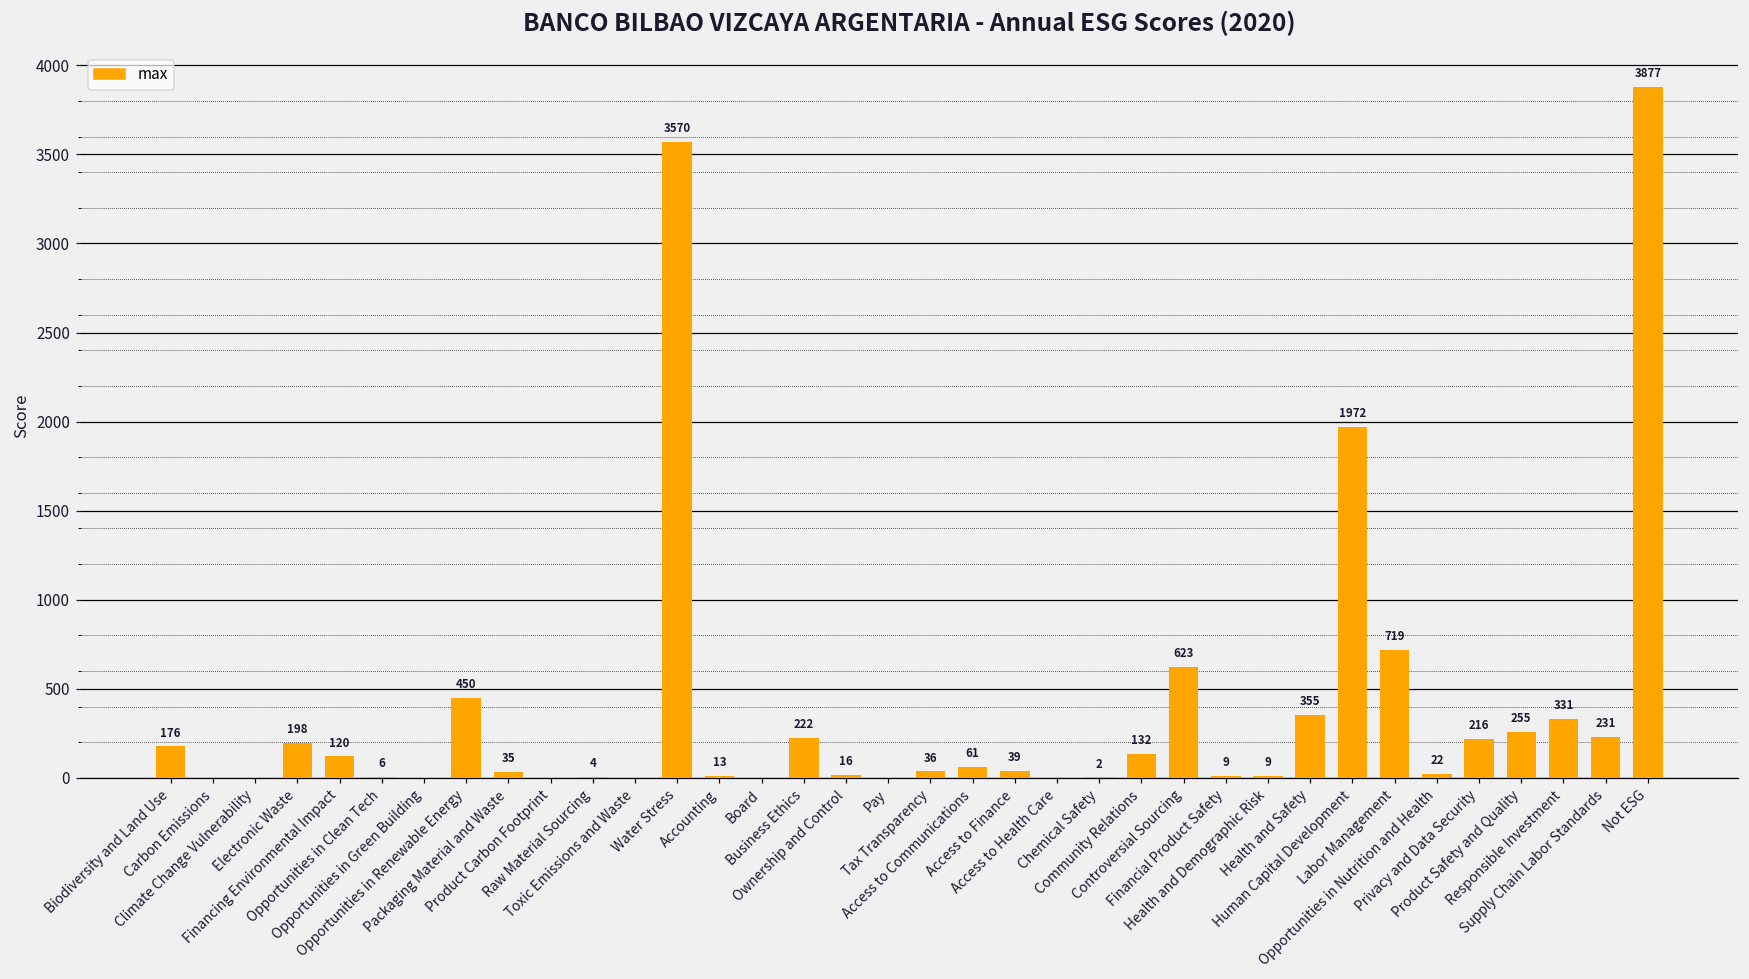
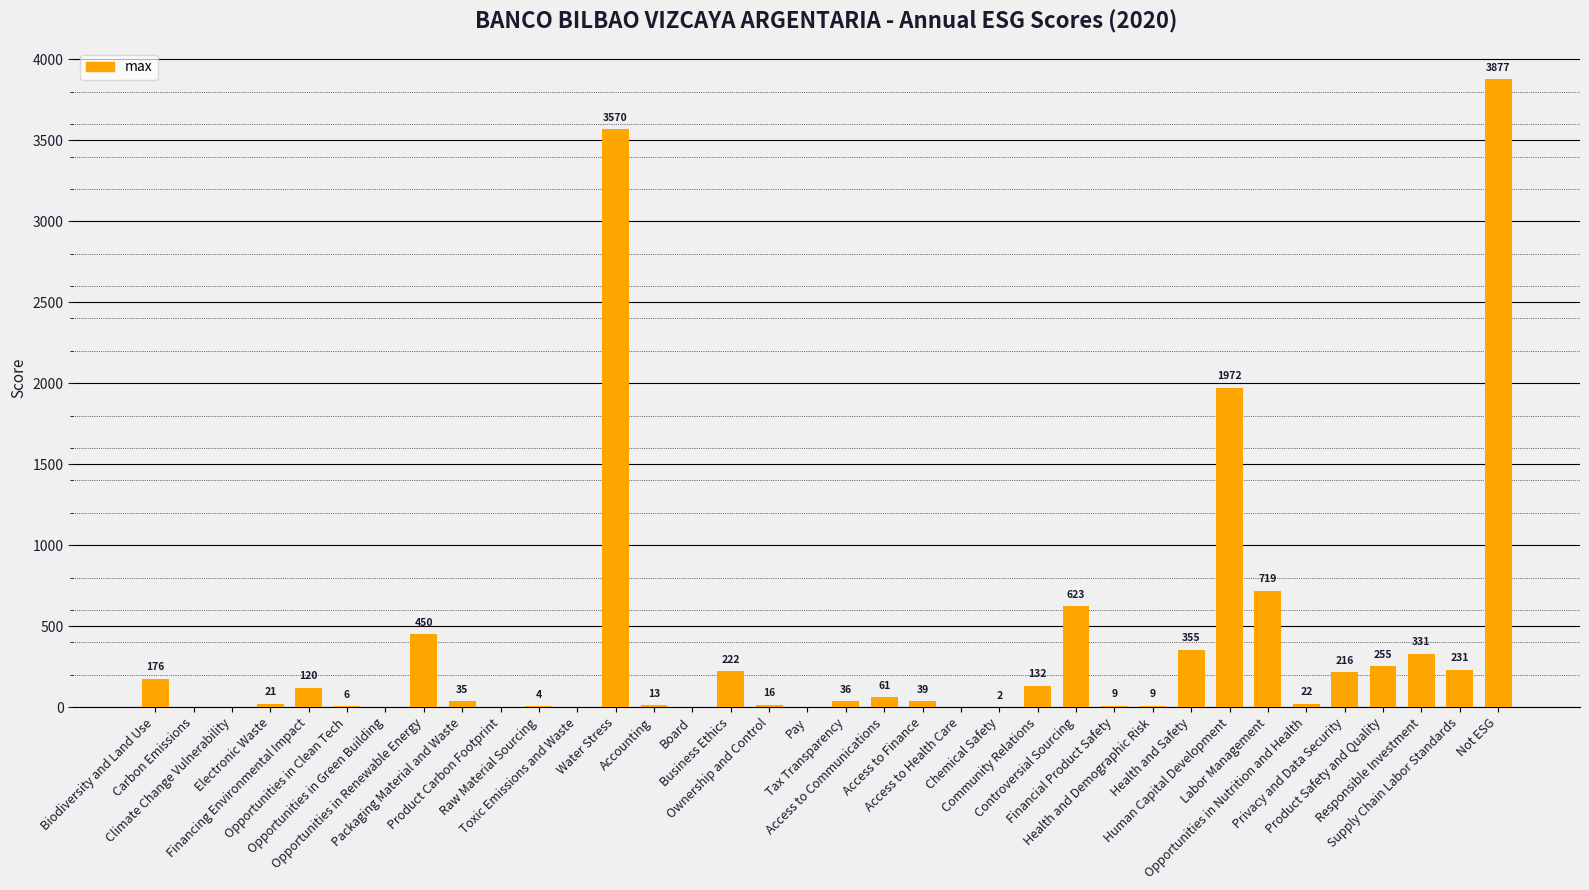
  {
    "Biodiversity and Land Use": 176,
-   "Electronic Waste": 198,
+   "Electronic Waste": 21,
    "Financing Environmental Impact": 120,
    "Opportunities in Clean Tech": 6,
    "Opportunities in Renewable Energy": 450,
    "Packaging Material and Waste": 35,
    "Raw Material Sourcing": 4,
    "Water Stress": 3570,
    "Accounting": 13,
    "Business Ethics": 222,
    "Ownership and Control": 16,
    "Tax Transparency": 36,
    "Access to Communications": 61,
    "Access to Finance": 39,
    "Chemical Safety": 2,
    "Community Relations": 132,
    "Controversial Sourcing": 623,
    "Financial Product Safety": 9,
    "Health and Demographic Risk": 9,
    "Health and Safety": 355,
    "Human Capital Development": 1972,
    "Labor Management": 719,
    "Opportunities in Nutrition and Health": 22,
    "Privacy and Data Security": 216,
    "Product Safety and Quality": 255,
    "Responsible Investment": 331,
    "Supply Chain Labor Standards": 231,
    "Not ESG": 3877
  }
